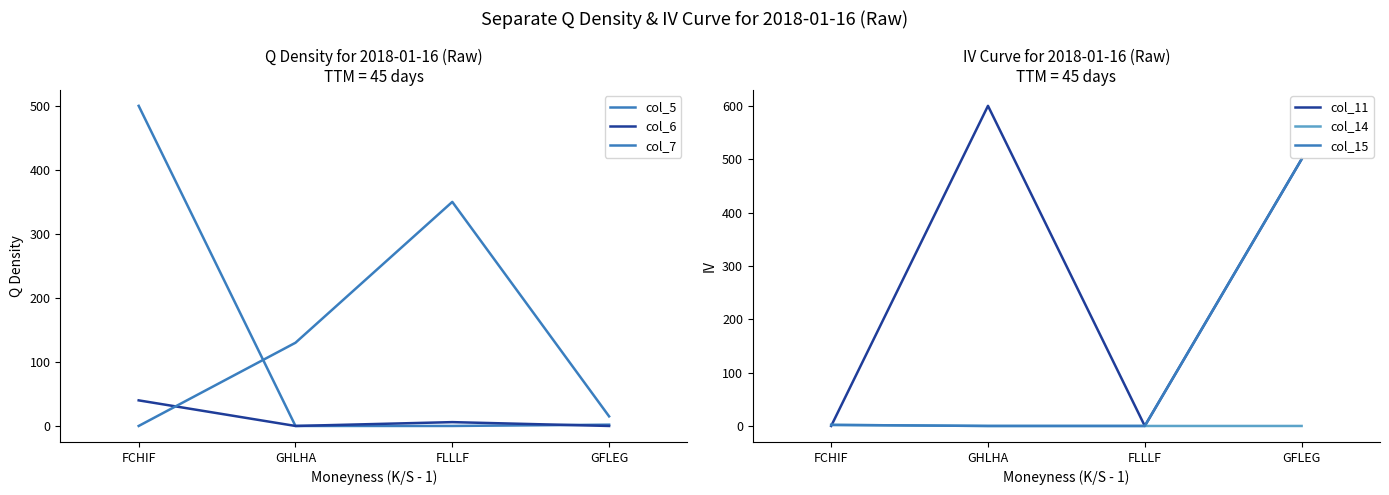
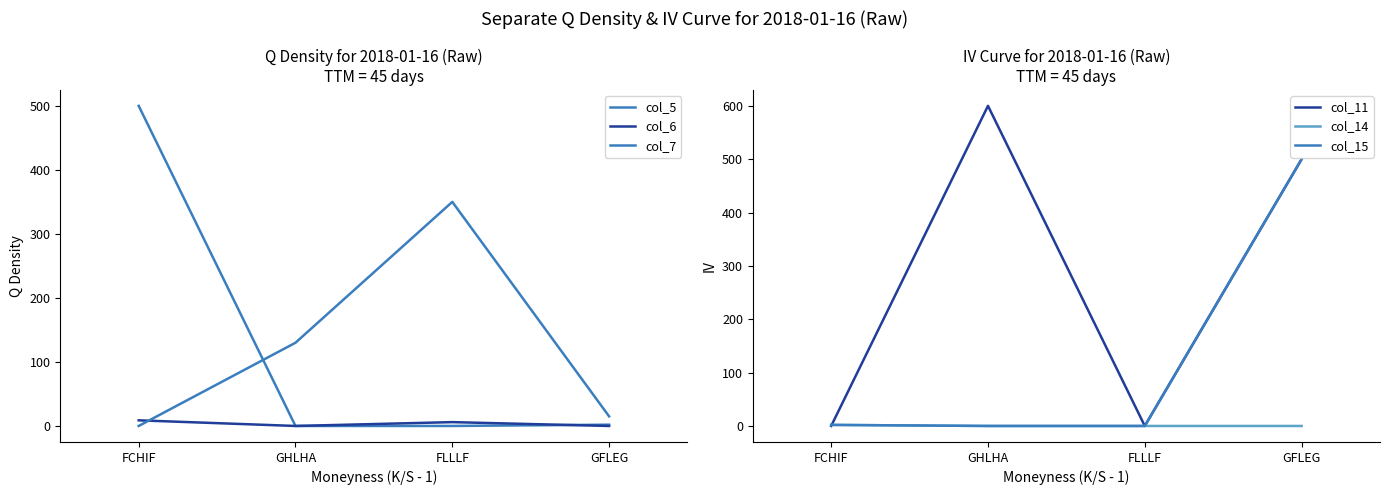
  {
    "Q Density for 2018-01-16 (Raw) TTM = 45 days": {
      "col_6": {
-       "FCHIF": 40,
+       "FCHIF": 10,
        "FLLLF": 10
      }
    },
    "IV Curve for 2018-01-16 (Raw) TTM = 45 days": {
      "col_11": {
        "GHLHA": 600
      }
    }
  }
